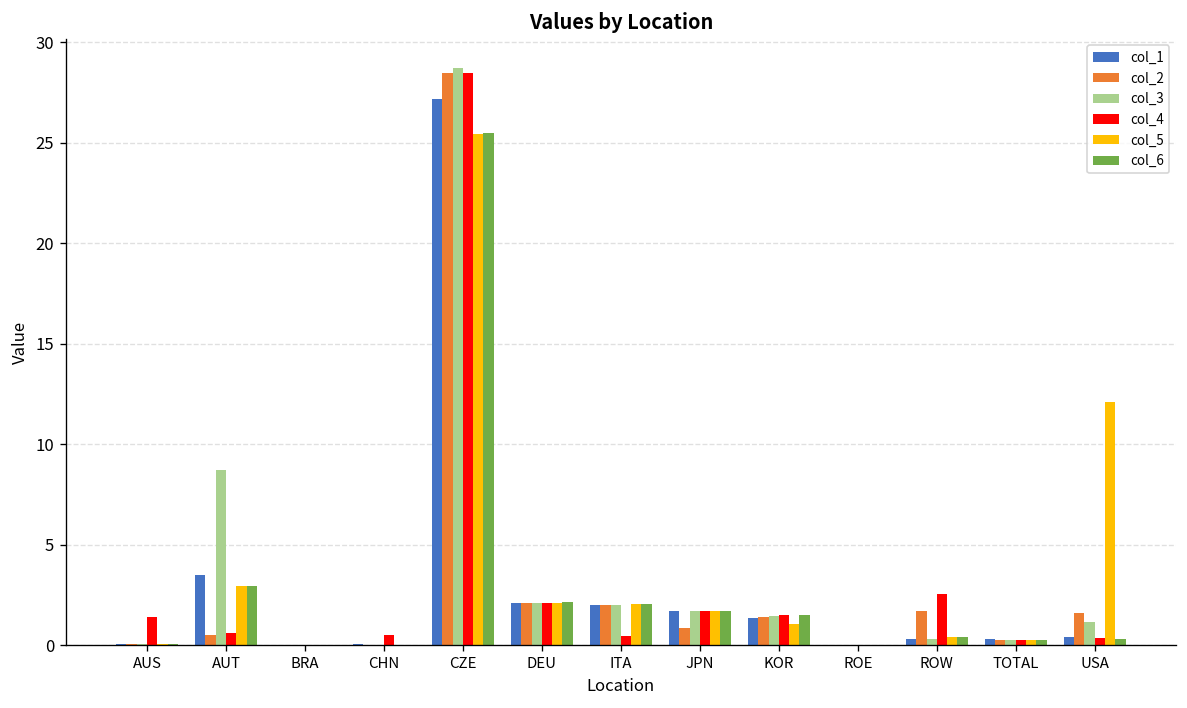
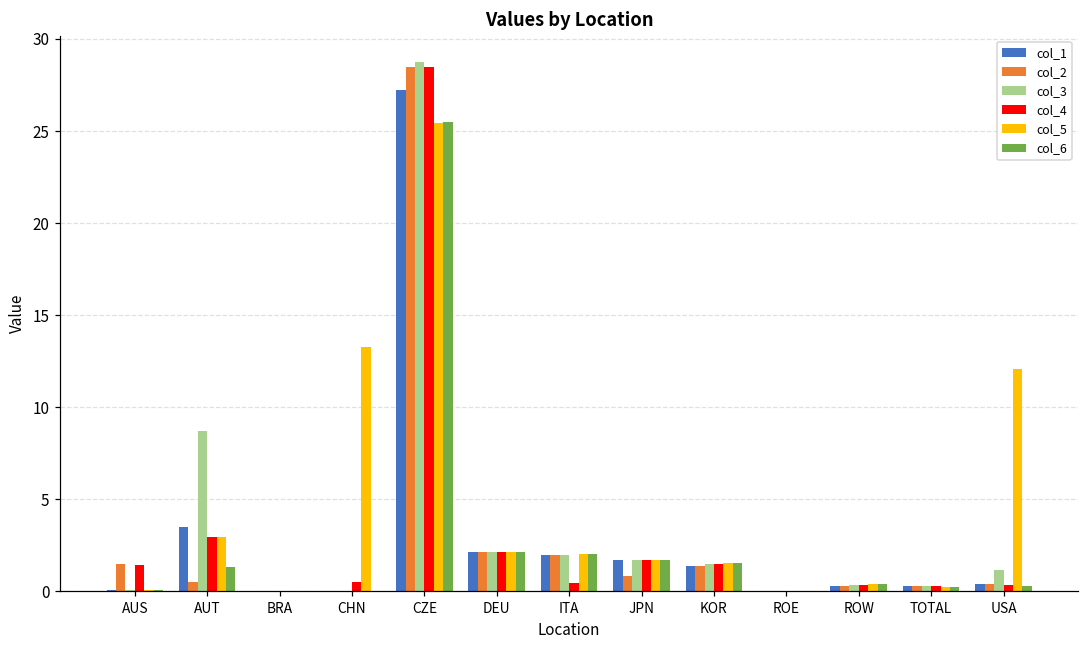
  {
    "col_1": {
      "AUT": 3.5,
      "BRA": 0.0,
      "CZE": 27.2,
      "DEU": 2.1,
      "ITA": 2.0,
      "JPN": 1.7,
      "KOR": 1.4,
      "ROW": 0.3,
      "TOTAL": 0.3,
      "USA": 0.4
    },
    "col_2": {
-     "AUS": 0.1,
+     "AUS": 1.5,
      "AUT": 0.5,
      "BRA": 0.0,
      "CZE": 28.5,
      "DEU": 2.1,
      "ITA": 2.0,
      "JPN": 0.8,
      "KOR": 1.4,
-     "ROW": 1.7,
+     "ROW": 0.3,
      "TOTAL": 0.3,
-     "USA": 1.6
+     "USA": 0.4
    },
    "col_3": {
      "AUT": 8.7,
      "BRA": 0.0,
      "CZE": 28.7,
      "DEU": 2.1,
      "ITA": 2.0,
      "JPN": 1.7,
      "KOR": 1.5,
      "ROW": 0.3,
      "TOTAL": 0.3,
      "USA": 1.2
    },
    "col_4": {
      "AUS": 1.4,
-     "AUT": 0.6,
+     "AUT": 3.0,
      "CHN": 0.5,
      "CZE": 28.5,
      "DEU": 2.1,
      "ITA": 0.5,
      "JPN": 1.7,
      "KOR": 1.5,
-     "ROW": 2.6,
+     "ROW": 0.4,
      "TOTAL": 0.3,
      "USA": 0.4
    },
    "col_5": {
      "AUT": 3.0,
-     "CHN": 0.0,
+     "CHN": 13.3,
      "CZE": 25.4,
      "DEU": 2.1,
      "ITA": 2.0,
      "JPN": 1.7,
-     "KOR": 1.1,
+     "KOR": 1.5,
      "ROW": 0.4,
      "TOTAL": 0.3,
      "USA": 12.1
    },
    "col_6": {
-     "AUT": 3.0,
+     "AUT": 1.3,
      "CZE": 25.5,
      "DEU": 2.1,
      "ITA": 2.1,
      "JPN": 1.7,
      "KOR": 1.5,
      "ROW": 0.4,
      "TOTAL": 0.3,
      "USA": 0.3
    }
  }
